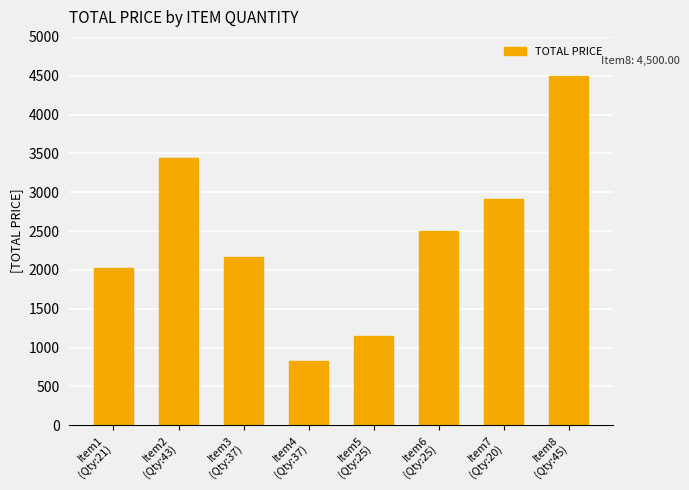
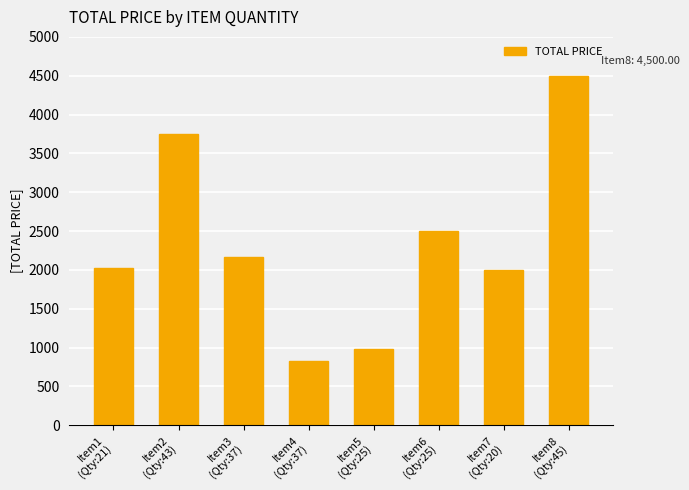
  {
    "Item1 (Qty:21)": 2000,
-   "Item2 (Qty:43)": 3400,
+   "Item2 (Qty:43)": 3700,
    "Item3 (Qty:37)": 2200,
    "Item4 (Qty:37)": 800,
-   "Item5 (Qty:25)": 1100,
+   "Item5 (Qty:25)": 1000,
    "Item6 (Qty:25)": 2500,
-   "Item7 (Qty:20)": 2900,
+   "Item7 (Qty:20)": 2000,
    "Item8 (Qty:45)": 4500
  }
